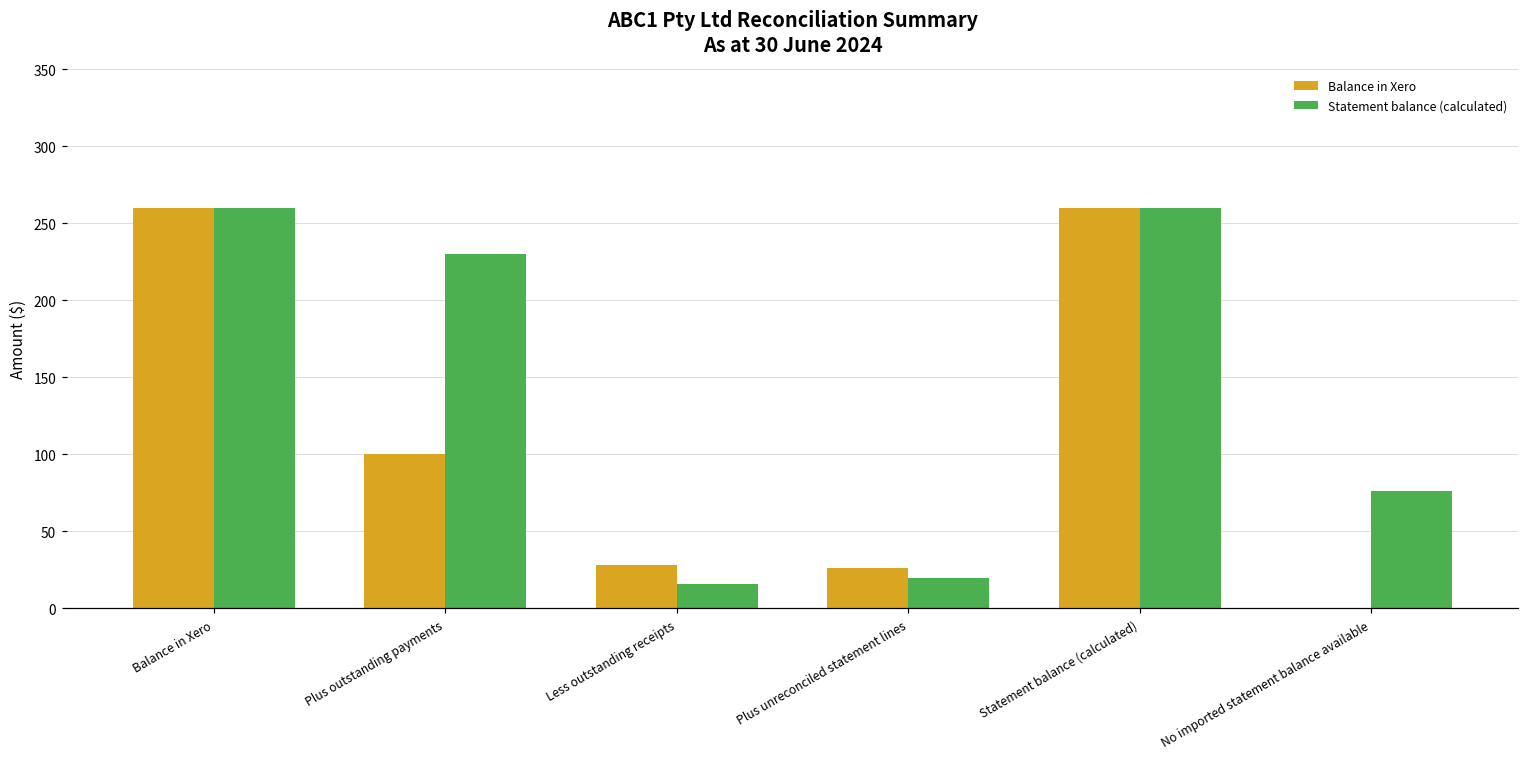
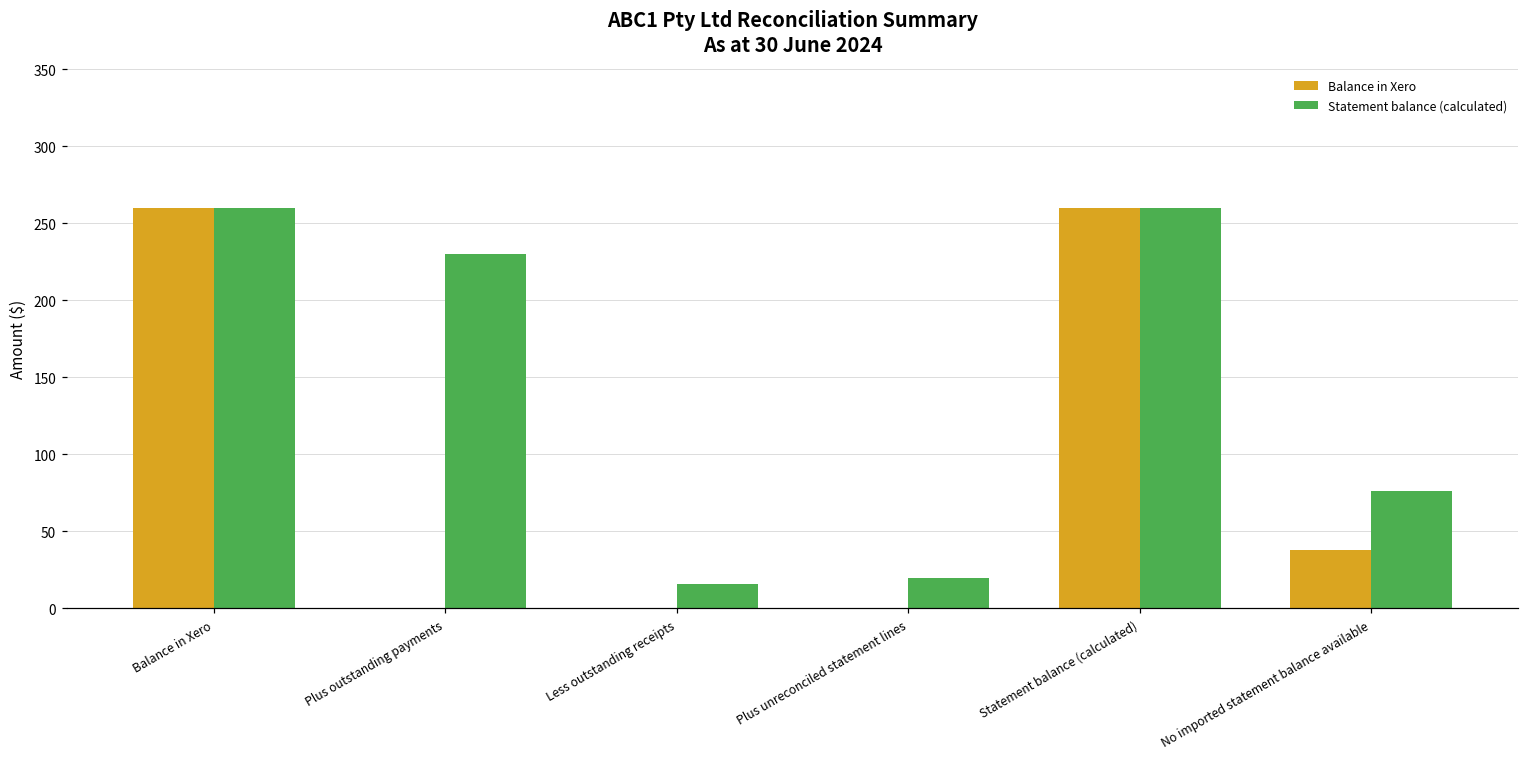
  {
    "Balance in Xero": {
      "Balance in Xero": 260,
-     "Plus outstanding payments": 100,
-     "Less outstanding receipts": 28,
-     "Plus unreconciled statement lines": 26,
+     "Plus outstanding payments": 0,
+     "Less outstanding receipts": 0,
+     "Plus unreconciled statement lines": 0,
      "Statement balance (calculated)": 260,
-     "No imported statement balance available": 0
+     "No imported statement balance available": 38
    },
    "Statement balance (calculated)": {
      "Balance in Xero": 260,
      "Plus outstanding payments": 230,
      "Less outstanding receipts": 16,
      "Plus unreconciled statement lines": 20,
      "Statement balance (calculated)": 260,
      "No imported statement balance available": 76
    }
  }
